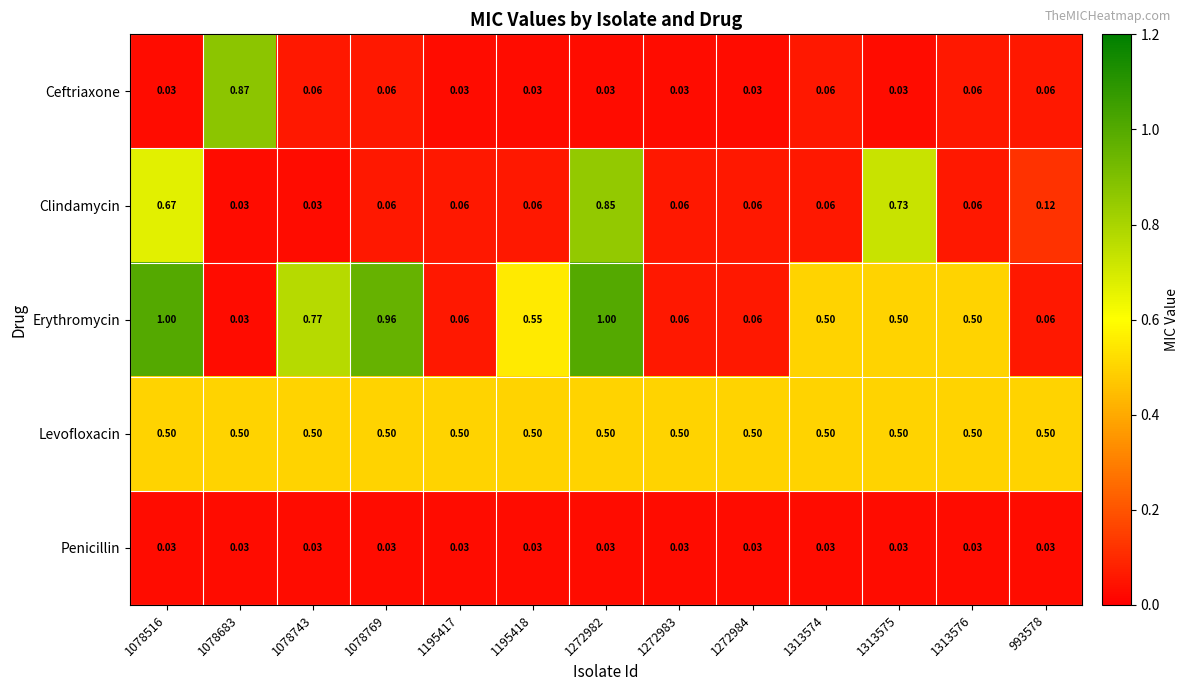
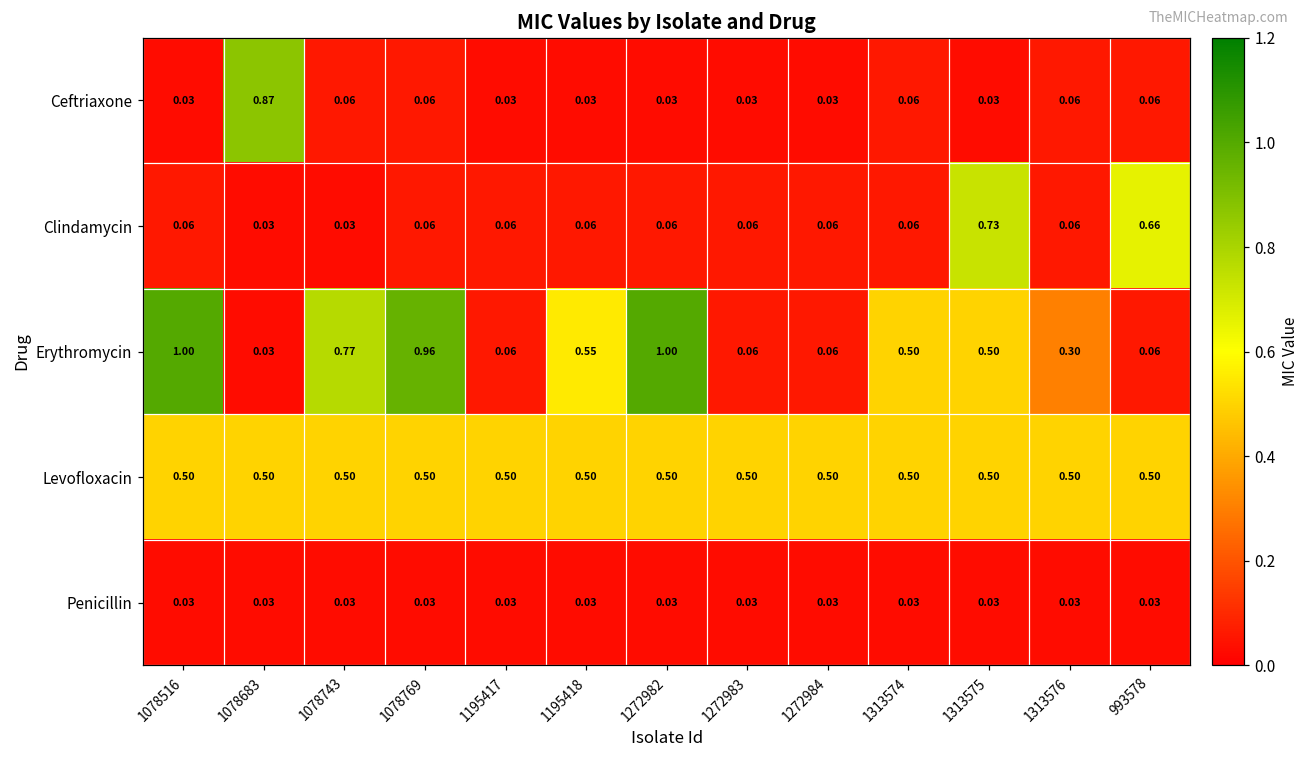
  {
    "Ceftriaxone": {
      "1078516": 0.03,
      "1078683": 0.87,
      "1078743": 0.06,
      "1078769": 0.06,
      "1195417": 0.03,
      "1195418": 0.03,
      "1272982": 0.03,
      "1272983": 0.03,
      "1272984": 0.03,
      "1313574": 0.06,
      "1313575": 0.03,
      "1313576": 0.06,
      "993578": 0.06
    },
    "Clindamycin": {
-     "1078516": 0.67,
+     "1078516": 0.06,
      "1078683": 0.03,
      "1078743": 0.03,
      "1078769": 0.06,
      "1195417": 0.06,
      "1195418": 0.06,
-     "1272982": 0.85,
+     "1272982": 0.06,
      "1272983": 0.06,
      "1272984": 0.06,
      "1313574": 0.06,
      "1313575": 0.73,
      "1313576": 0.06,
-     "993578": 0.12
+     "993578": 0.66
    },
    "Erythromycin": {
      "1078516": 1.00,
      "1078683": 0.03,
      "1078743": 0.77,
      "1078769": 0.96,
      "1195417": 0.06,
      "1195418": 0.55,
      "1272982": 1.00,
      "1272983": 0.06,
      "1272984": 0.06,
      "1313574": 0.50,
      "1313575": 0.50,
-     "1313576": 0.50,
+     "1313576": 0.30,
      "993578": 0.06
    },
    "Levofloxacin": {
      "1078516": 0.50,
      "1078683": 0.50,
      "1078743": 0.50,
      "1078769": 0.50,
      "1195417": 0.50,
      "1195418": 0.50,
      "1272982": 0.50,
      "1272983": 0.50,
      "1272984": 0.50,
      "1313574": 0.50,
      "1313575": 0.50,
      "1313576": 0.50,
      "993578": 0.50
    },
    "Penicillin": {
      "1078516": 0.03,
      "1078683": 0.03,
      "1078743": 0.03,
      "1078769": 0.03,
      "1195417": 0.03,
      "1195418": 0.03,
      "1272982": 0.03,
      "1272983": 0.03,
      "1272984": 0.03,
      "1313574": 0.03,
      "1313575": 0.03,
      "1313576": 0.03,
      "993578": 0.03
    }
  }
